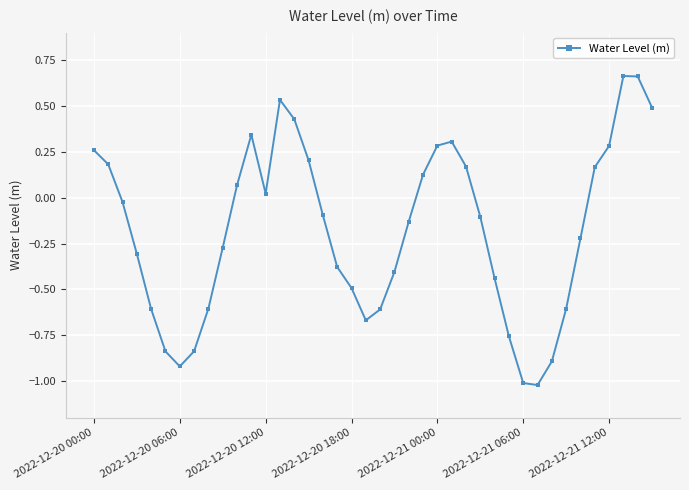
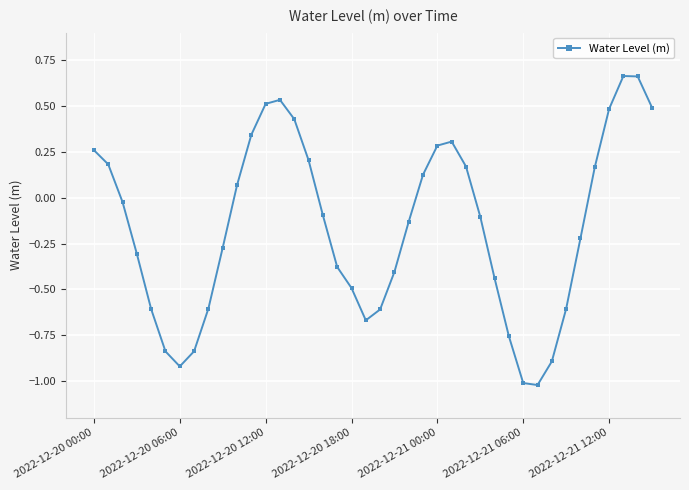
  {
    "2022-12-20 00:00": 0.26,
    "2022-12-20 06:00": -0.92,
-   "2022-12-20 12:00": 0.02,
+   "2022-12-20 12:00": 0.51,
    "2022-12-20 18:00": -0.49,
    "2022-12-21 00:00": 0.28,
    "2022-12-21 06:00": -1.01,
-   "2022-12-21 12:00": 0.28
+   "2022-12-21 12:00": 0.48
  }
